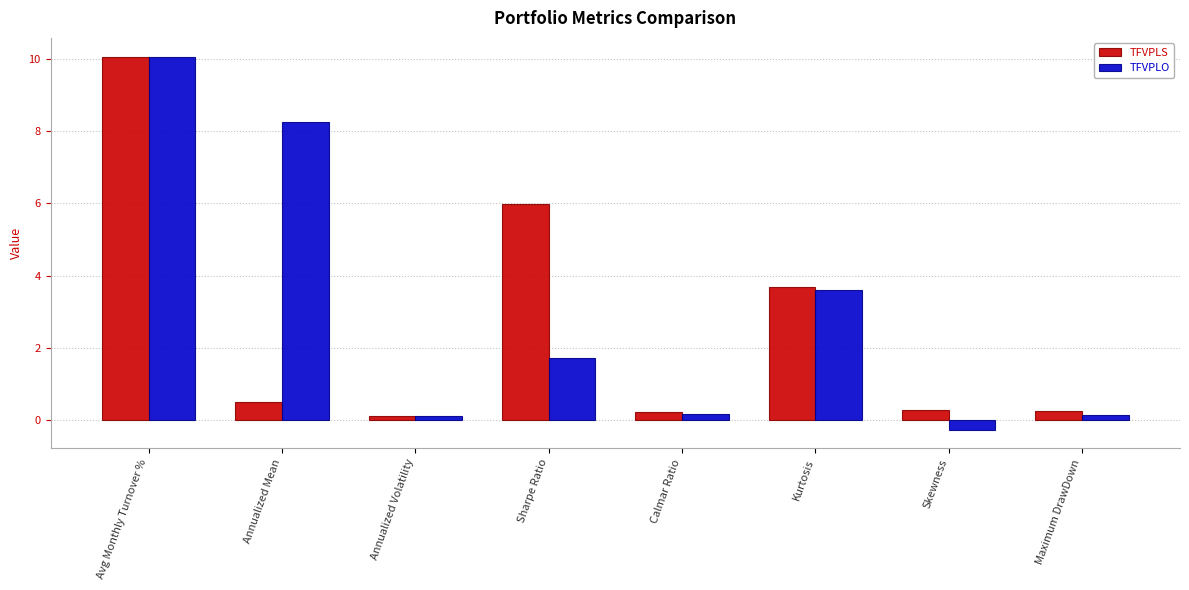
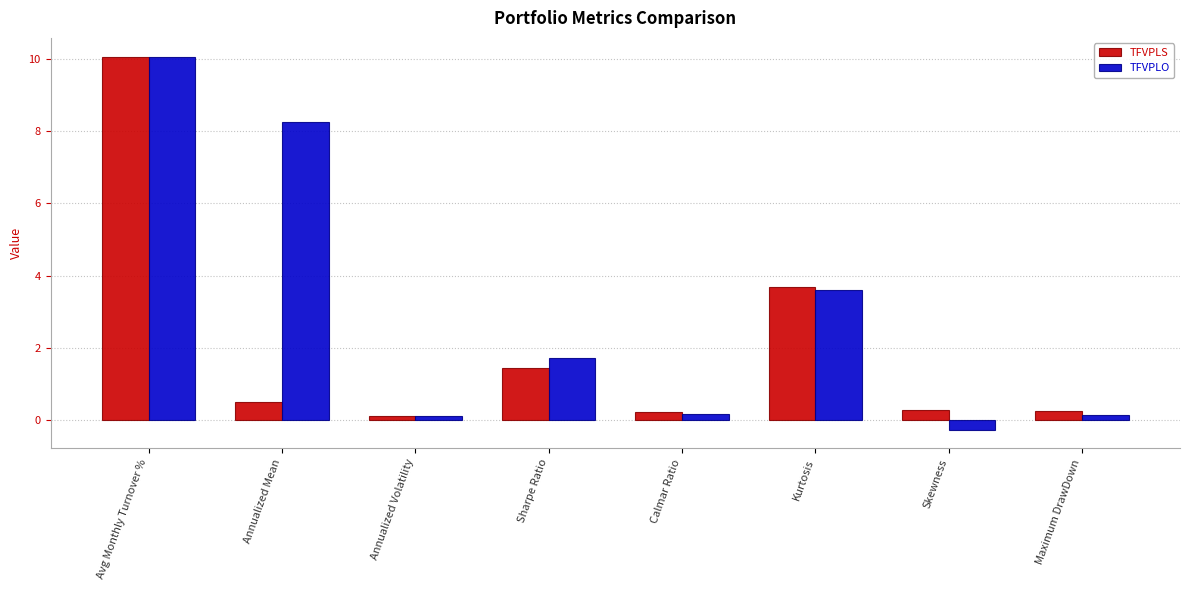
  {
    "TFVPLS": {
      "Avg Monthly Turnover %": 10.1,
      "Annualized Mean": 0.5,
      "Annualized Volatility": 0.1,
-     "Sharpe Ratio": 6.0,
+     "Sharpe Ratio": 1.5,
      "Calmar Ratio": 0.2,
      "Kurtosis": 3.7,
      "Skewness": 0.3,
      "Maximum DrawDown": 0.3
    },
    "TFVPLO": {
      "Avg Monthly Turnover %": 10.1,
      "Annualized Mean": 8.3,
      "Annualized Volatility": 0.1,
      "Sharpe Ratio": 1.7,
      "Calmar Ratio": 0.2,
      "Kurtosis": 3.6,
      "Skewness": -0.3,
      "Maximum DrawDown": 0.2
    }
  }
